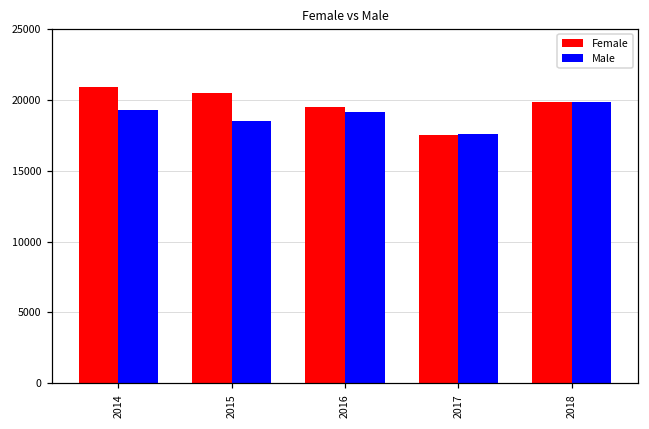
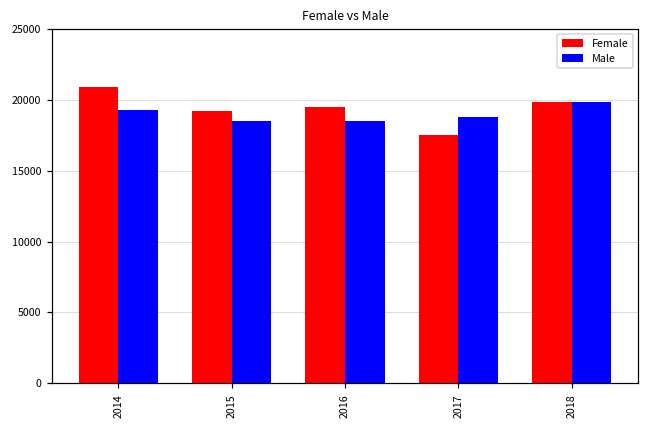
  {
    "Female": {
      "2014": 20900,
-     "2015": 20500,
+     "2015": 19200,
      "2016": 19500,
      "2017": 17500,
      "2018": 19900
    },
    "Male": {
      "2014": 19300,
      "2015": 18500,
-     "2016": 19100,
-     "2017": 17600,
+     "2016": 18500,
+     "2017": 18800,
      "2018": 19800
    }
  }
